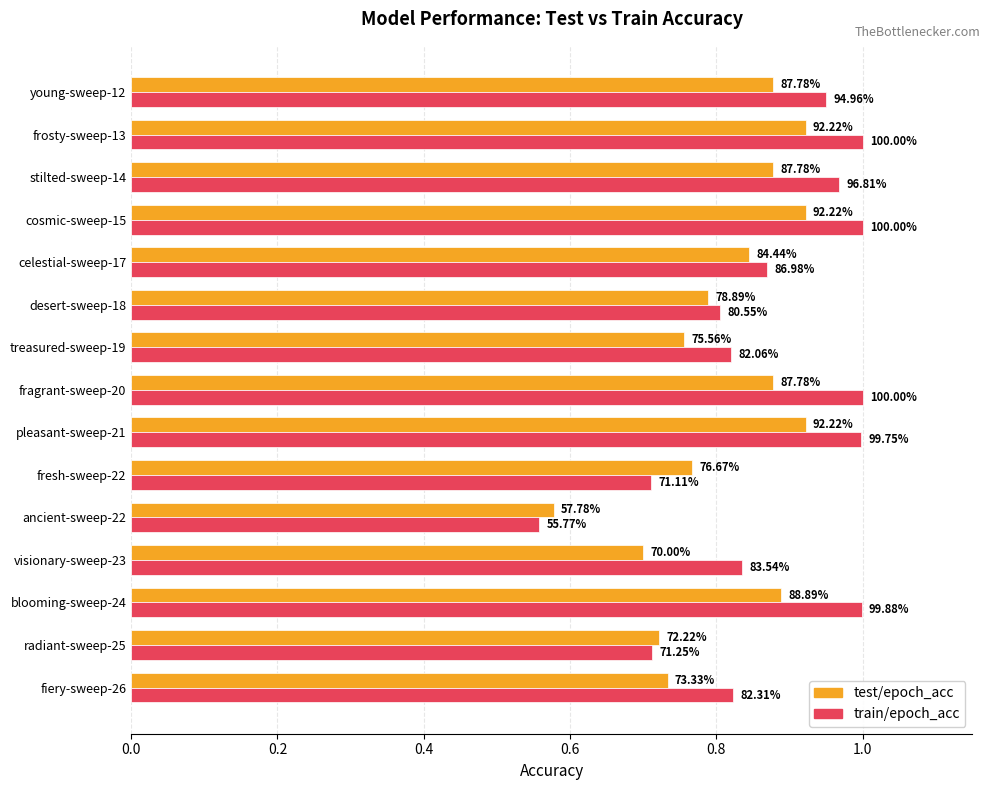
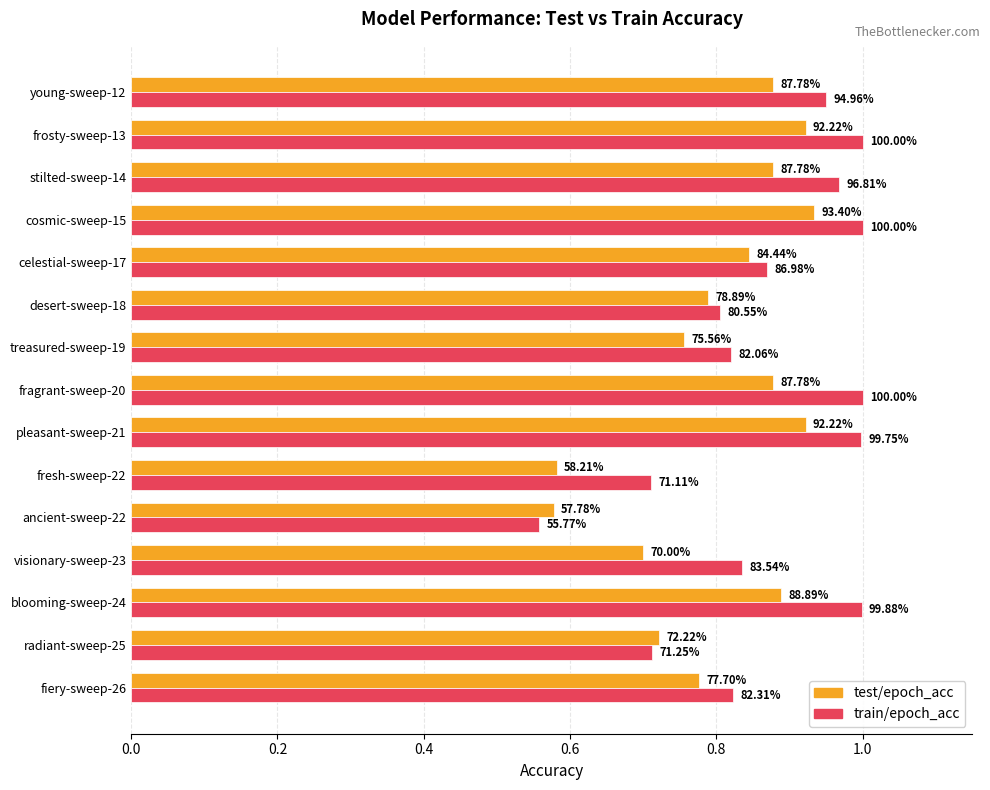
  {
    "test/epoch_acc": {
      "young-sweep-12": "87.78%",
      "frosty-sweep-13": "92.22%",
      "stilted-sweep-14": "87.78%",
-     "cosmic-sweep-15": "92.22%",
+     "cosmic-sweep-15": "93.40%",
      "celestial-sweep-17": "84.44%",
      "desert-sweep-18": "78.89%",
      "treasured-sweep-19": "75.56%",
      "fragrant-sweep-20": "87.78%",
      "pleasant-sweep-21": "92.22%",
-     "fresh-sweep-22": "76.67%",
+     "fresh-sweep-22": "58.21%",
      "ancient-sweep-22": "57.78%",
      "visionary-sweep-23": "70.00%",
      "blooming-sweep-24": "88.89%",
      "radiant-sweep-25": "72.22%",
-     "fiery-sweep-26": "73.33%"
+     "fiery-sweep-26": "77.70%"
    },
    "train/epoch_acc": {
      "young-sweep-12": "94.96%",
      "frosty-sweep-13": "100.00%",
      "stilted-sweep-14": "96.81%",
      "cosmic-sweep-15": "100.00%",
      "celestial-sweep-17": "86.98%",
      "desert-sweep-18": "80.55%",
      "treasured-sweep-19": "82.06%",
      "fragrant-sweep-20": "100.00%",
      "pleasant-sweep-21": "99.75%",
      "fresh-sweep-22": "71.11%",
      "ancient-sweep-22": "55.77%",
      "visionary-sweep-23": "83.54%",
      "blooming-sweep-24": "99.88%",
      "radiant-sweep-25": "71.25%",
      "fiery-sweep-26": "82.31%"
    }
  }
